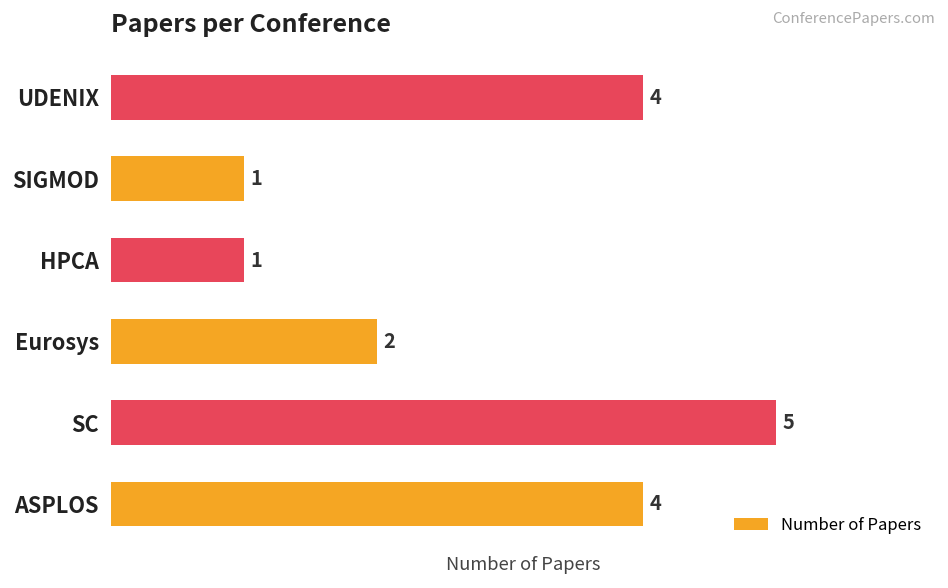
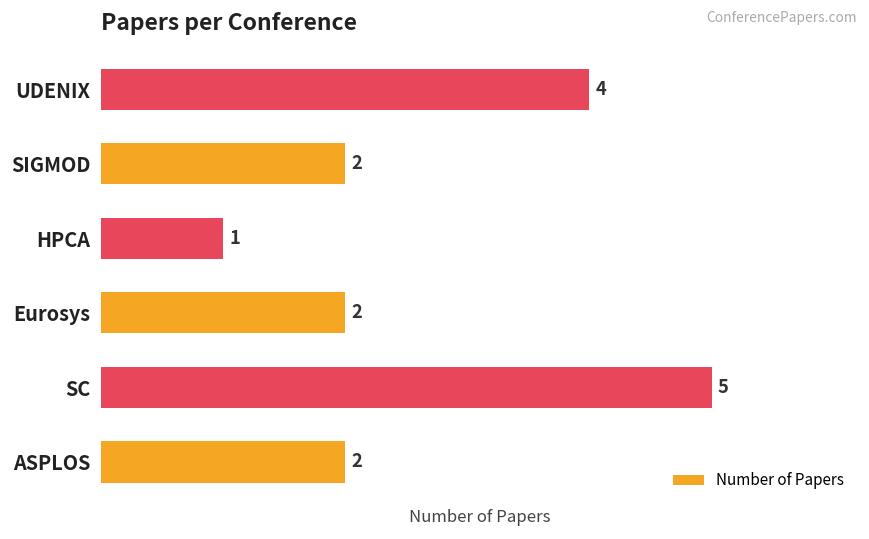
  {
    "UDENIX": 4,
-   "SIGMOD": 1,
+   "SIGMOD": 2,
    "HPCA": 1,
    "Eurosys": 2,
    "SC": 5,
-   "ASPLOS": 4
+   "ASPLOS": 2
  }
